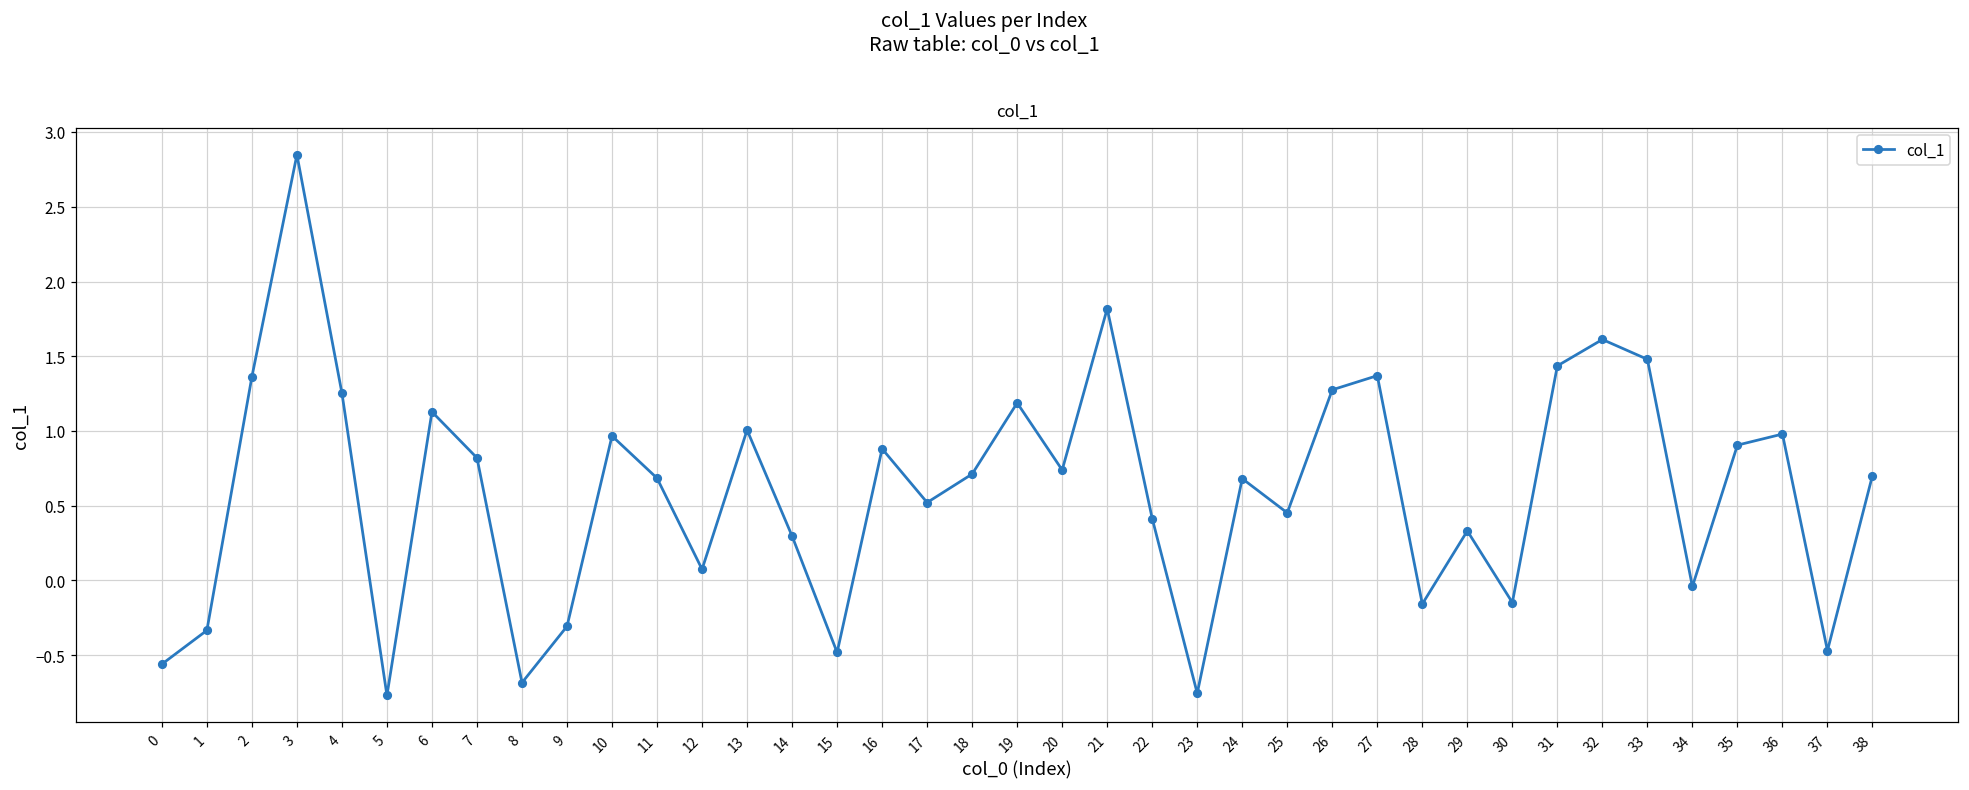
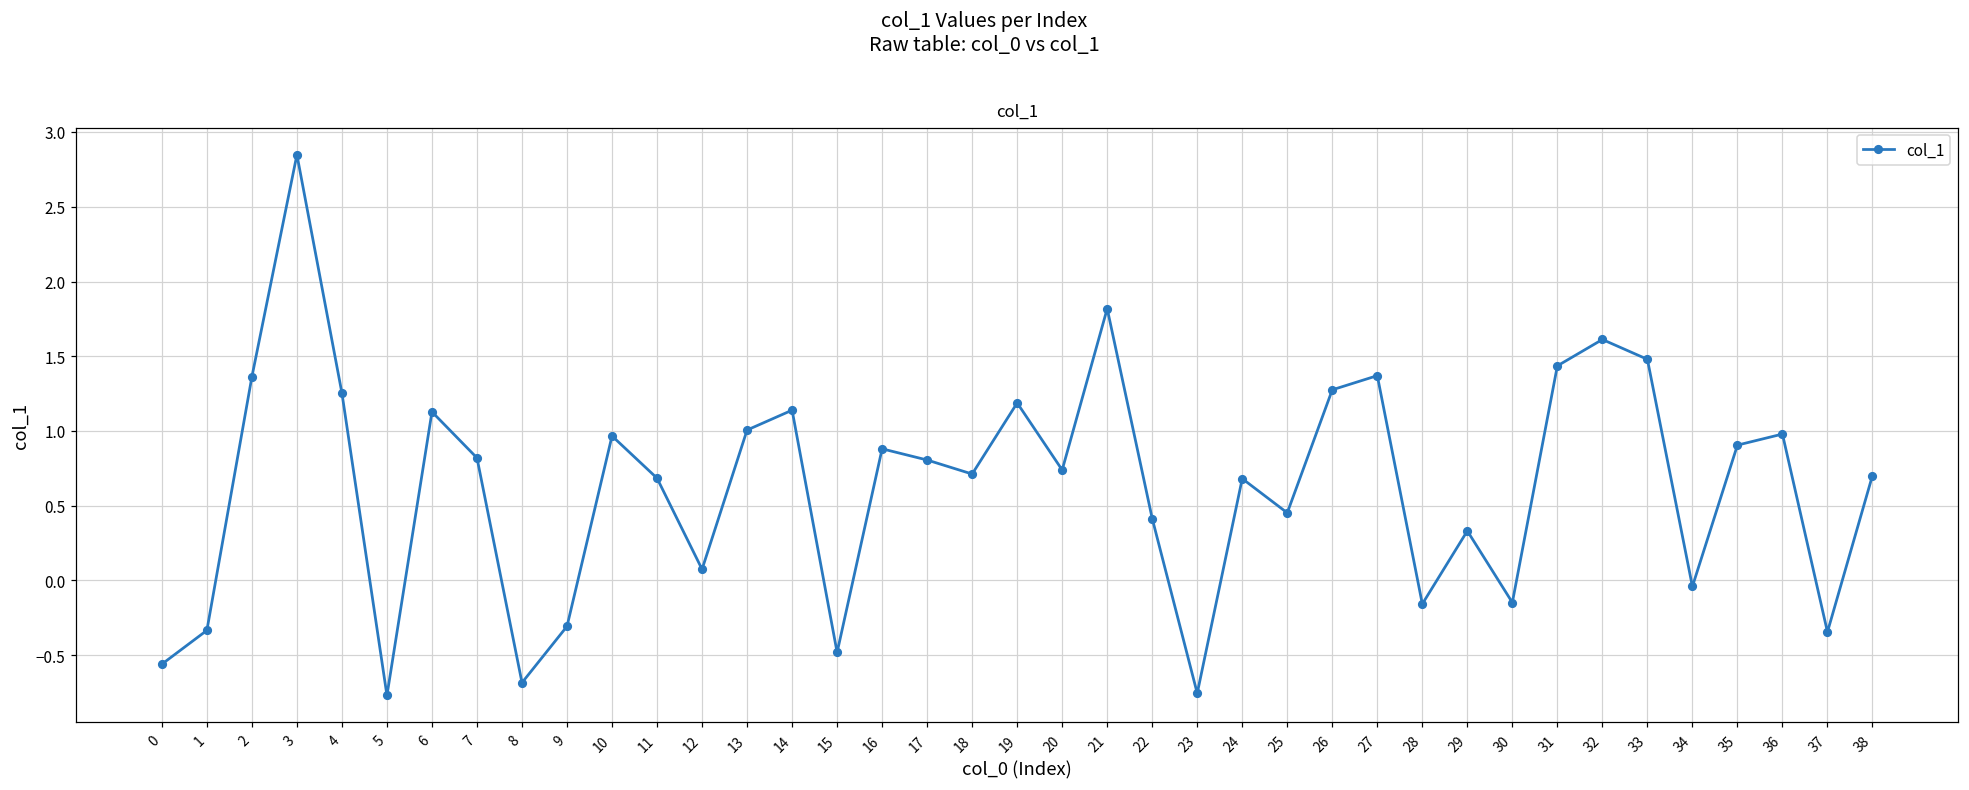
  {
    "0": -0.56,
    "1": -0.33,
    "2": 1.36,
    "3": 2.85,
    "4": 1.25,
    "5": -0.77,
    "6": 1.13,
    "7": 0.82,
    "8": -0.68,
    "9": -0.31,
    "10": 0.97,
    "11": 0.68,
    "12": 0.07,
    "13": 1.01,
-   "14": 0.30,
+   "14": 1.14,
    "15": -0.48,
    "16": 0.88,
-   "17": 0.52,
+   "17": 0.81,
    "18": 0.71,
    "19": 1.19,
    "20": 0.74,
    "21": 1.82,
    "22": 0.41,
    "23": -0.75,
    "24": 0.68,
    "25": 0.45,
    "26": 1.28,
    "27": 1.37,
    "28": -0.16,
    "29": 0.33,
    "30": -0.15,
    "31": 1.44,
    "32": 1.61,
    "33": 1.48,
    "34": -0.04,
    "35": 0.91,
    "36": 0.98,
-   "37": -0.47,
+   "37": -0.34,
    "38": 0.70
  }
